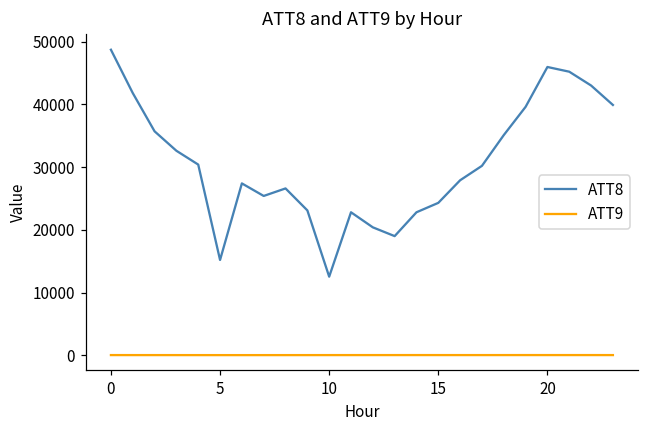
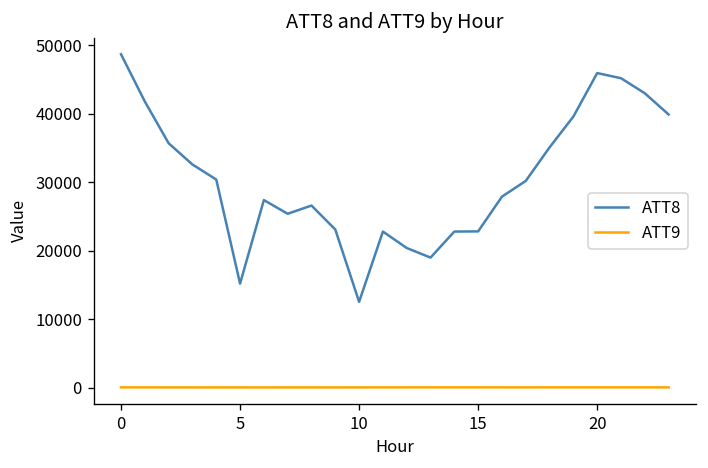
  {
    "ATT8": {
      "0": 49000,
      "5": 15000,
      "10": 13000,
-     "15": 24000,
+     "15": 23000,
      "20": 46000
    },
    "ATT9": {
      "0": 0,
      "5": 0,
      "10": 0,
      "15": 0,
      "20": 0
    }
  }
